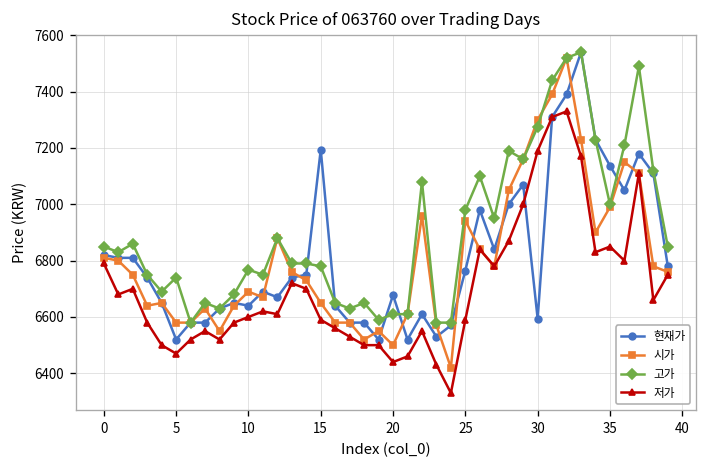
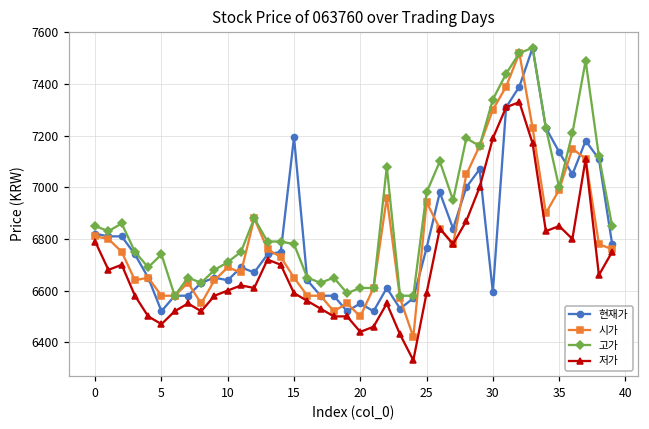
  {
    "현재가": {
      "5": 6520,
      "10": 6640,
      "15": 7190,
-     "20": 6680,
+     "20": 6550,
      "25": 6770,
      "30": 6590,
      "35": 7140
    },
    "시가": {
      "5": 6580,
      "10": 6690,
      "15": 6650,
      "20": 6500,
      "25": 6940,
      "30": 7300
    },
    "고가": {
      "0": 6850,
      "5": 6740,
-     "10": 6770,
+     "10": 6710,
      "15": 6780,
      "20": 6610,
      "25": 6980,
-     "30": 7280
+     "30": 7340
    },
    "저가": {
      "0": 6790,
      "5": 6470,
      "10": 6600,
      "15": 6590,
      "20": 6440,
      "25": 6590,
      "30": 7190,
      "35": 6850
    }
  }
